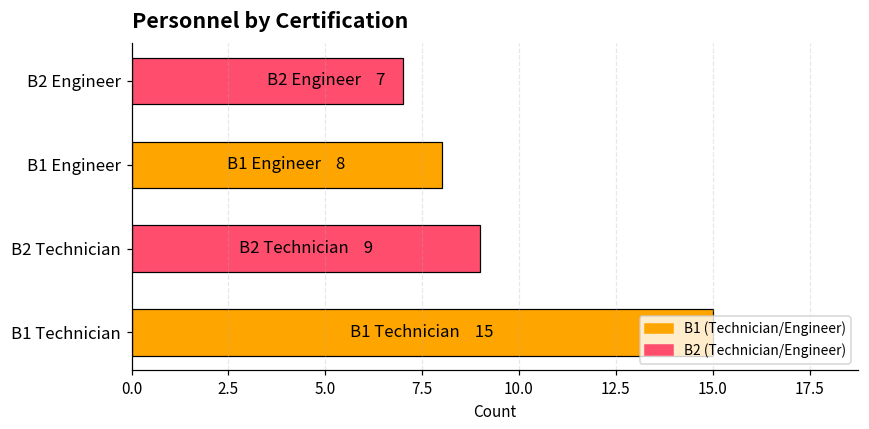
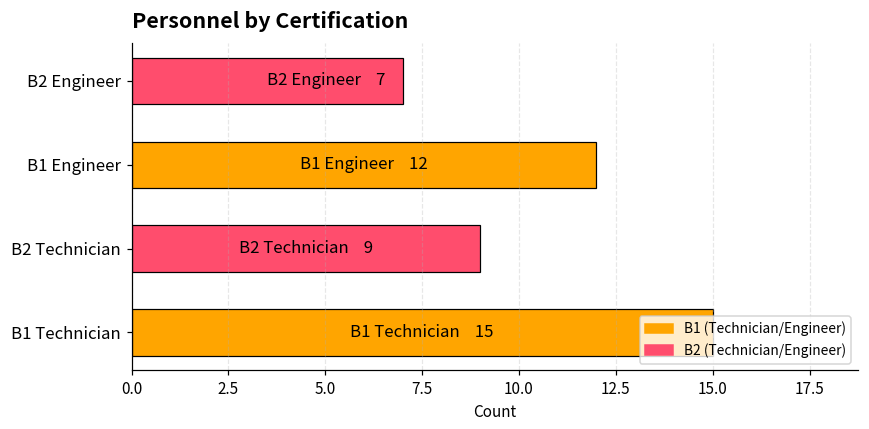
  {
    "B2 Engineer": 7,
-   "B1 Engineer": 8,
+   "B1 Engineer": 12,
    "B2 Technician": 9
  }
